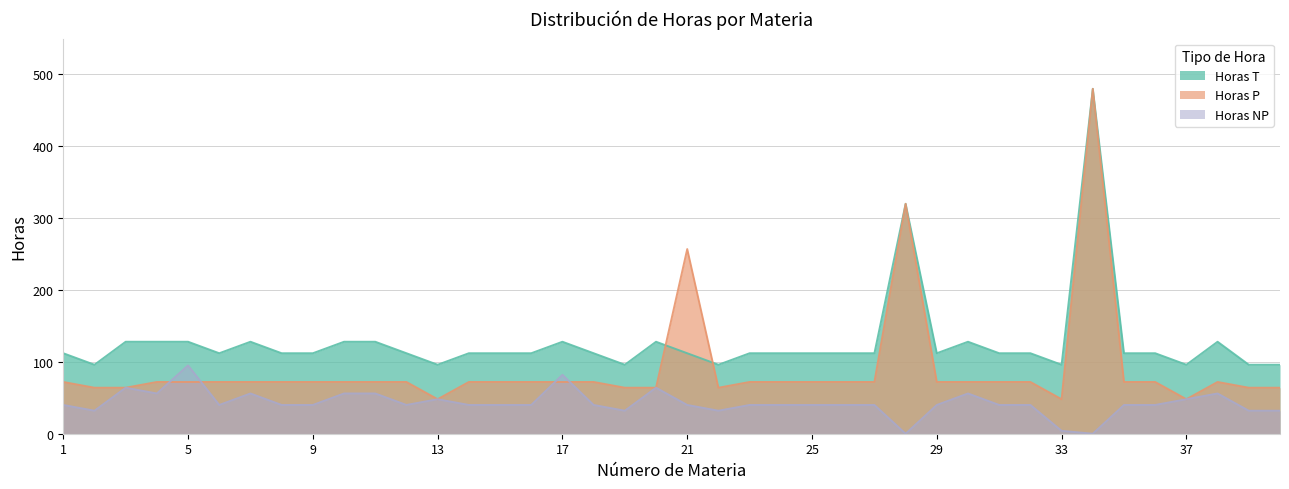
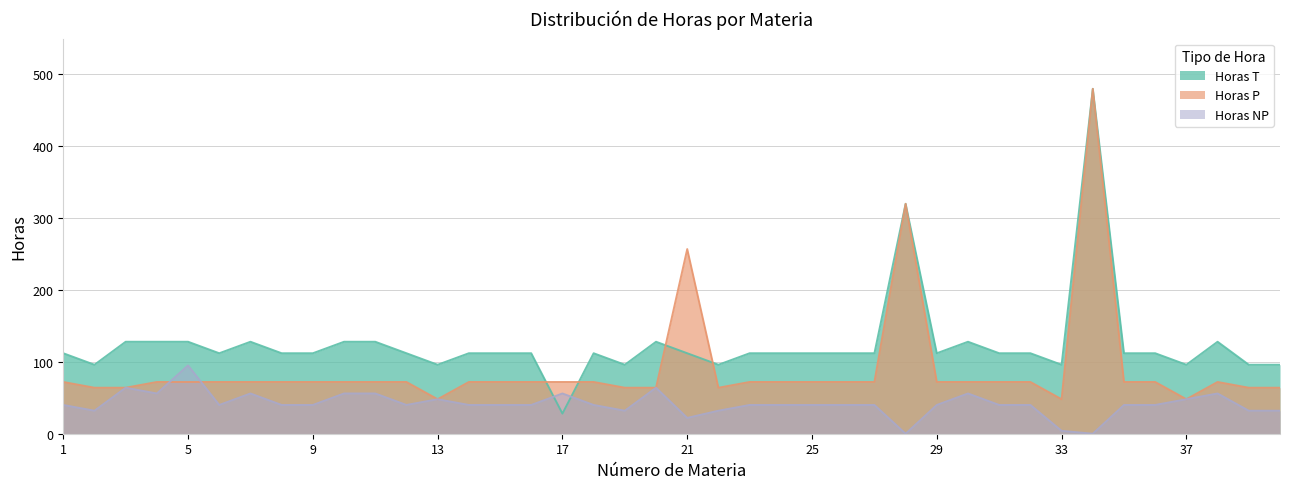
  {
    "Horas T": {
      "1": 110,
      "5": 130,
      "9": 110,
      "13": 100,
-     "17": 130,
+     "17": 30,
      "21": 110,
      "25": 110,
      "29": 110,
      "33": 100,
      "37": 100
    },
    "Horas P": {
      "1": 70,
      "5": 70,
      "9": 70,
      "17": 70,
      "21": 260,
      "25": 70,
      "29": 70,
      "33": 50
    },
    "Horas NP": {
      "1": 40,
      "5": 100,
      "9": 40,
-     "17": 80,
-     "21": 40,
+     "17": 60,
+     "21": 20,
      "25": 40,
      "29": 40,
      "33": 0
    }
  }
